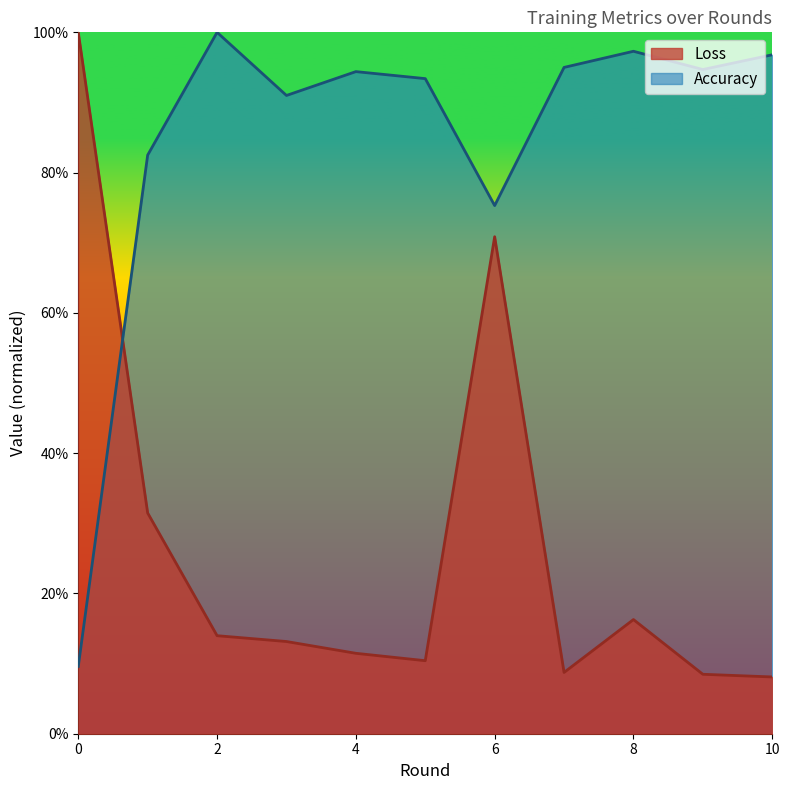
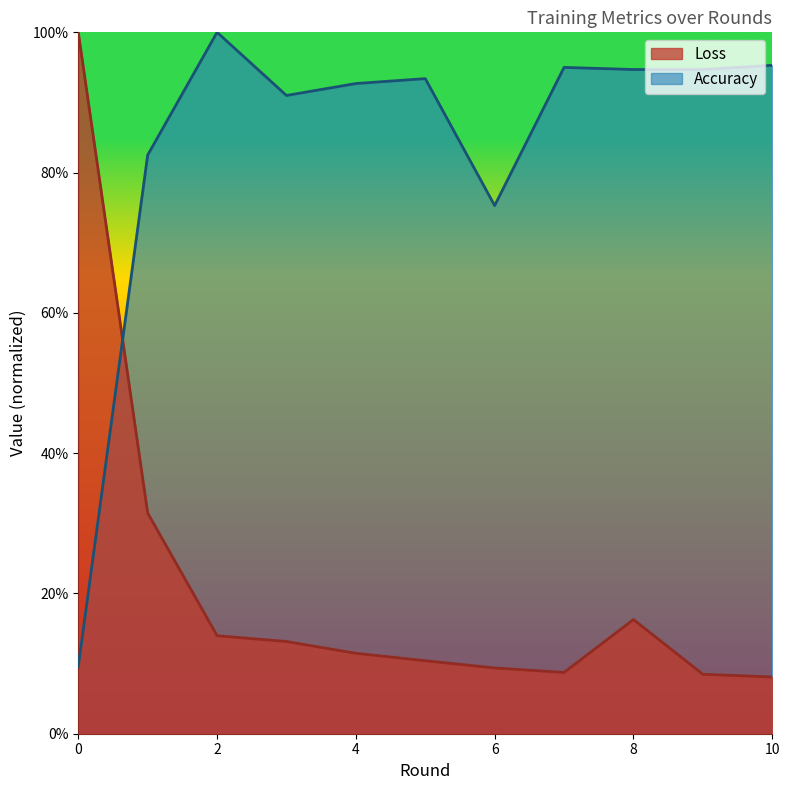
  {
    "Loss": {
      "0": "100%",
      "2": "14%",
      "4": "11%",
-     "6": "71%",
+     "6": "9%",
      "8": "16%",
      "10": "8%"
    },
    "Accuracy": {
      "0": "10%",
      "2": "100%",
-     "4": "94%",
+     "4": "93%",
      "6": "75%",
-     "8": "97%",
-     "10": "97%"
+     "8": "95%",
+     "10": "95%"
    }
  }
